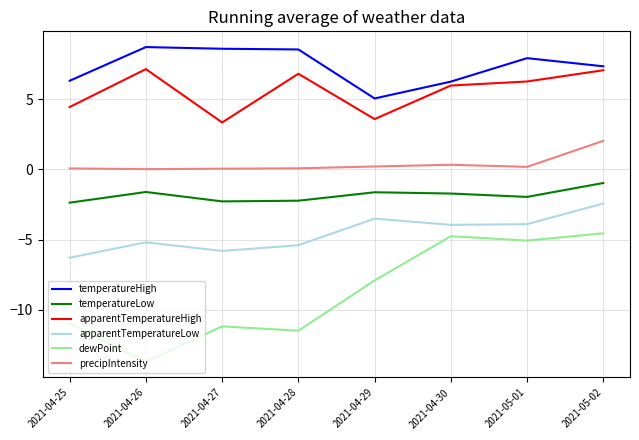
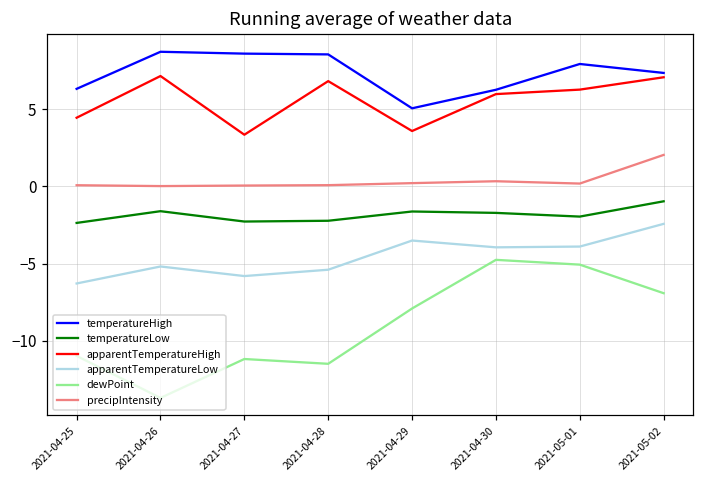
  {
    "temperatureHigh": {
      "2021-04-25": 6.3,
      "2021-04-26": 8.7,
      "2021-04-27": 8.6,
      "2021-04-28": 8.5,
      "2021-04-29": 5.1,
      "2021-04-30": 6.3,
      "2021-05-01": 7.9,
      "2021-05-02": 7.3
    },
    "temperatureLow": {
      "2021-04-25": -2.4,
      "2021-04-26": -1.6,
      "2021-04-27": -2.3,
      "2021-04-28": -2.2,
      "2021-04-29": -1.6,
      "2021-04-30": -1.7,
      "2021-05-01": -2.0,
      "2021-05-02": -1.0
    },
    "apparentTemperatureHigh": {
      "2021-04-25": 4.4,
      "2021-04-26": 7.1,
      "2021-04-27": 3.3,
      "2021-04-28": 6.8,
      "2021-04-29": 3.6,
      "2021-04-30": 6.0,
      "2021-05-01": 6.3,
      "2021-05-02": 7.1
    },
    "apparentTemperatureLow": {
      "2021-04-25": -6.3,
      "2021-04-26": -5.2,
      "2021-04-27": -5.8,
      "2021-04-28": -5.4,
      "2021-04-29": -3.5,
      "2021-04-30": -4.0,
      "2021-05-01": -3.9,
      "2021-05-02": -2.4
    },
    "dewPoint": {
      "2021-04-27": -11.2,
      "2021-04-28": -11.5,
      "2021-04-29": -7.9,
      "2021-04-30": -4.8,
      "2021-05-01": -5.1,
-     "2021-05-02": -4.6
+     "2021-05-02": -6.9
    },
    "precipIntensity": {
      "2021-04-25": 0.1,
      "2021-04-26": 0.0,
      "2021-04-27": 0.0,
      "2021-04-28": 0.1,
      "2021-04-29": 0.2,
      "2021-04-30": 0.3,
      "2021-05-01": 0.2,
      "2021-05-02": 2.0
    }
  }
